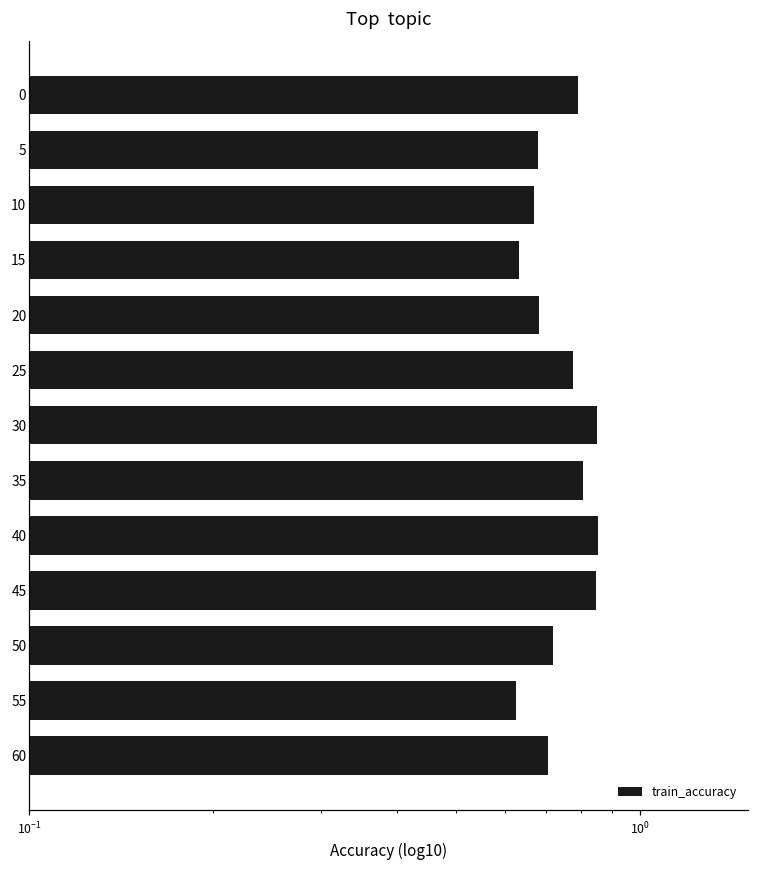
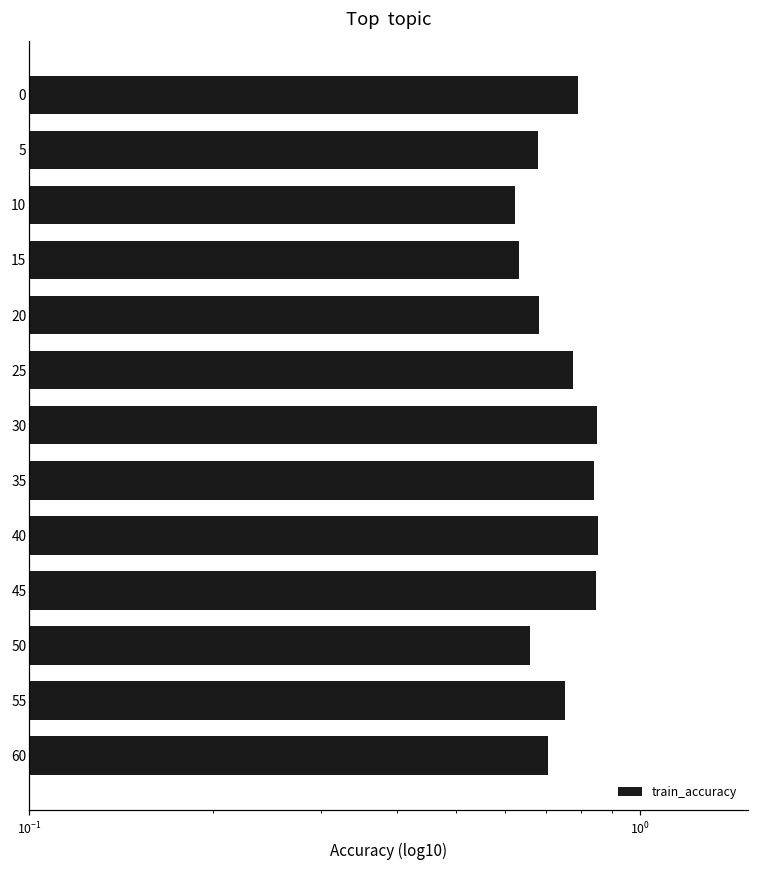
  {
    "0": 0.79,
    "5": 0.68,
-   "10": 0.67,
+   "10": 0.62,
    "15": 0.63,
    "20": 0.68,
    "25": 0.78,
    "30": 0.85,
-   "35": 0.81,
+   "35": 0.84,
    "40": 0.85,
    "45": 0.84,
-   "50": 0.72,
-   "55": 0.63,
+   "50": 0.66,
+   "55": 0.75,
    "60": 0.71
  }
